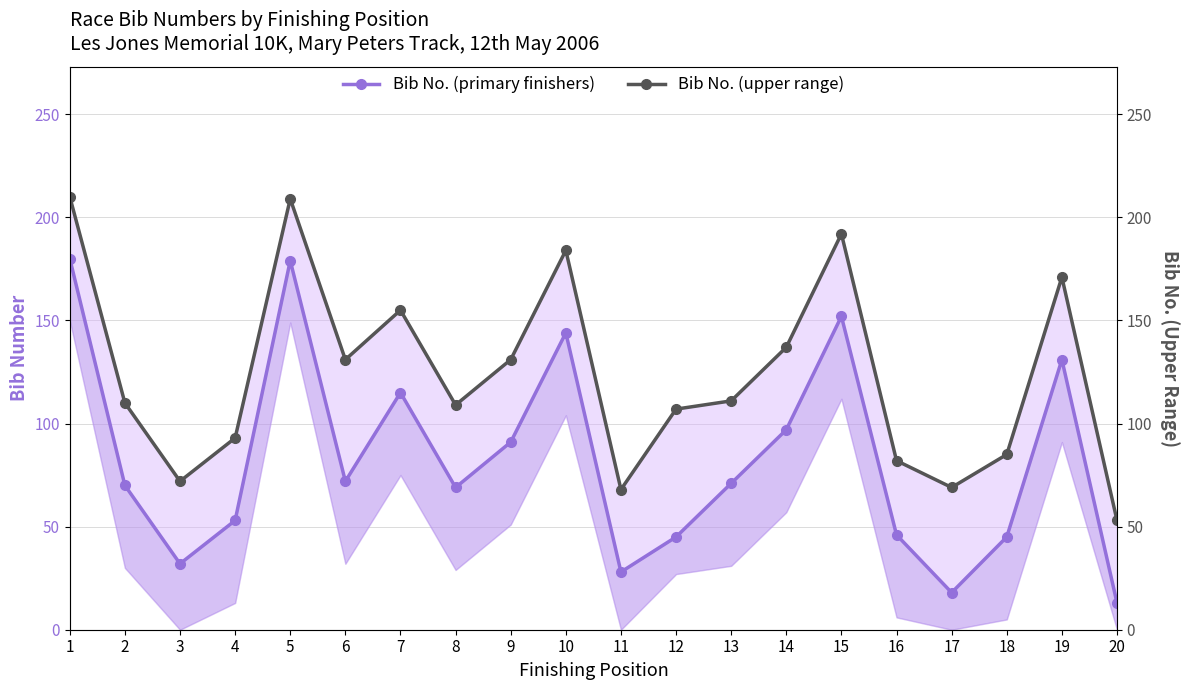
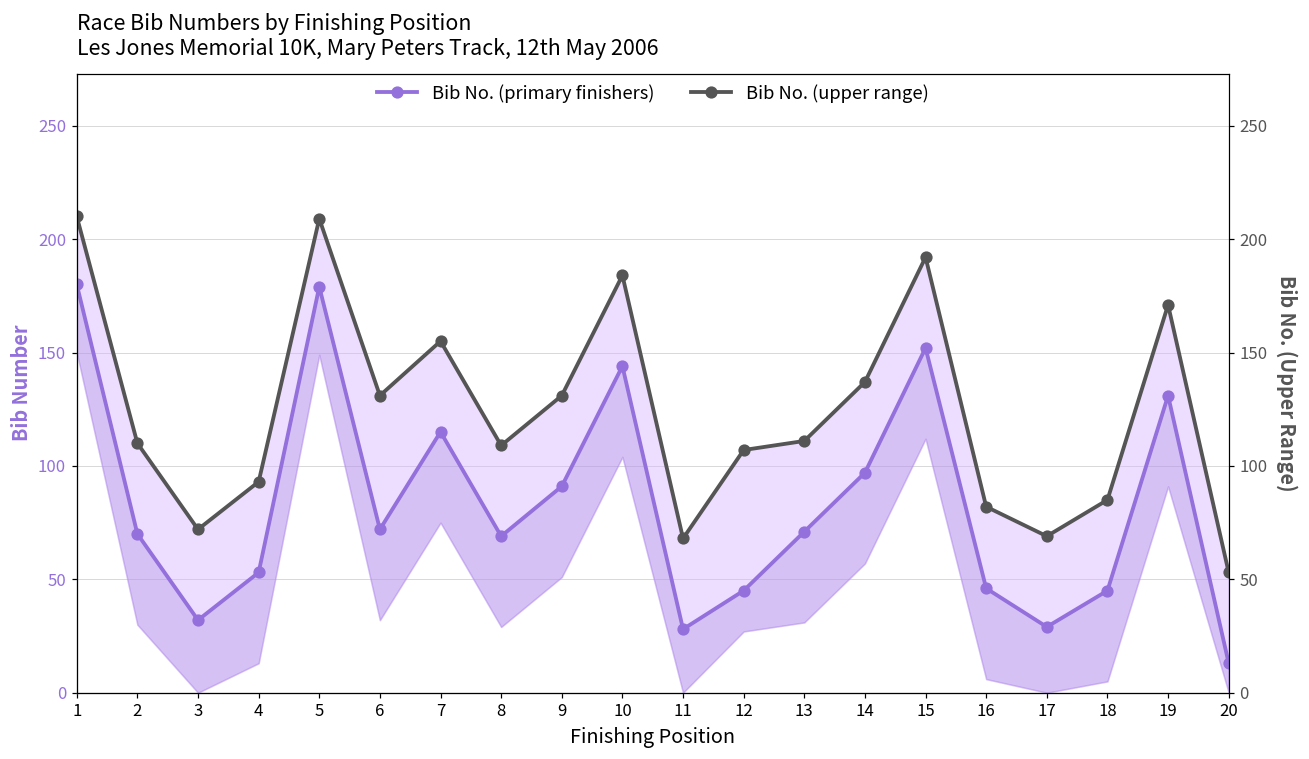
  {
    "Bib No. (primary finishers)": {
      "1": 180,
      "2": 70,
      "3": 32,
      "4": 53,
      "5": 179,
      "6": 72,
      "7": 115,
      "8": 69,
      "9": 91,
      "10": 144,
      "11": 28,
      "12": 45,
      "13": 71,
      "14": 97,
      "15": 152,
      "16": 46,
-     "17": 18,
+     "17": 29,
      "18": 45,
      "19": 131,
      "20": 13
    },
    "Bib No. (upper range)": {
      "1": 210,
      "2": 110,
      "3": 72,
      "4": 93,
      "5": 209,
      "6": 131,
      "7": 155,
      "8": 109,
      "9": 131,
      "10": 184,
      "11": 68,
      "12": 107,
      "13": 111,
      "14": 137,
      "15": 192,
      "16": 82,
      "17": 69,
      "18": 85,
      "19": 171,
      "20": 53
    }
  }
